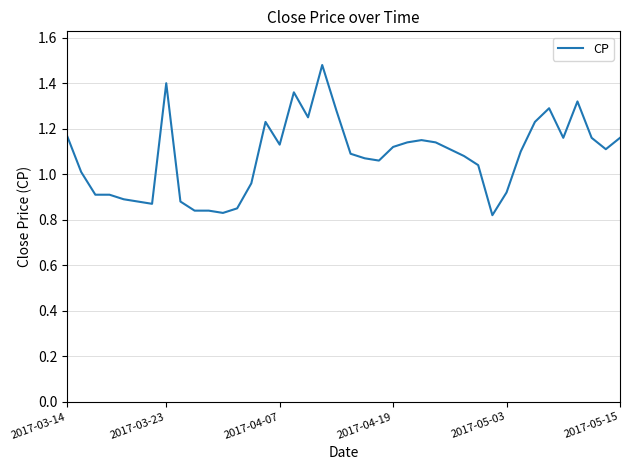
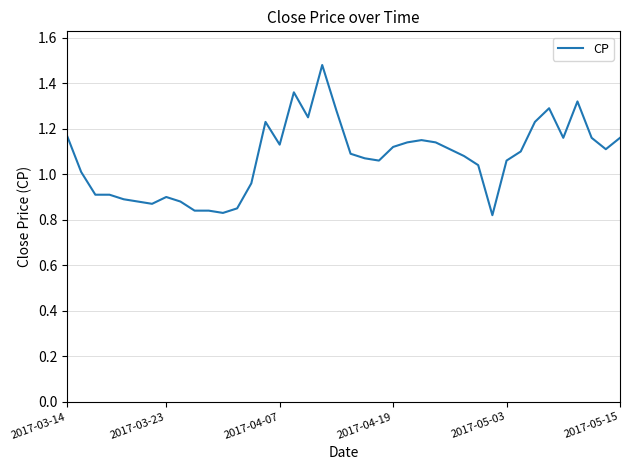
  {
    "2017-03-14": 1.17,
-   "2017-03-23": 1.4,
+   "2017-03-23": 0.9,
    "2017-04-07": 1.13,
    "2017-04-19": 1.12,
-   "2017-05-03": 0.92,
+   "2017-05-03": 1.06,
    "2017-05-15": 1.16
  }
